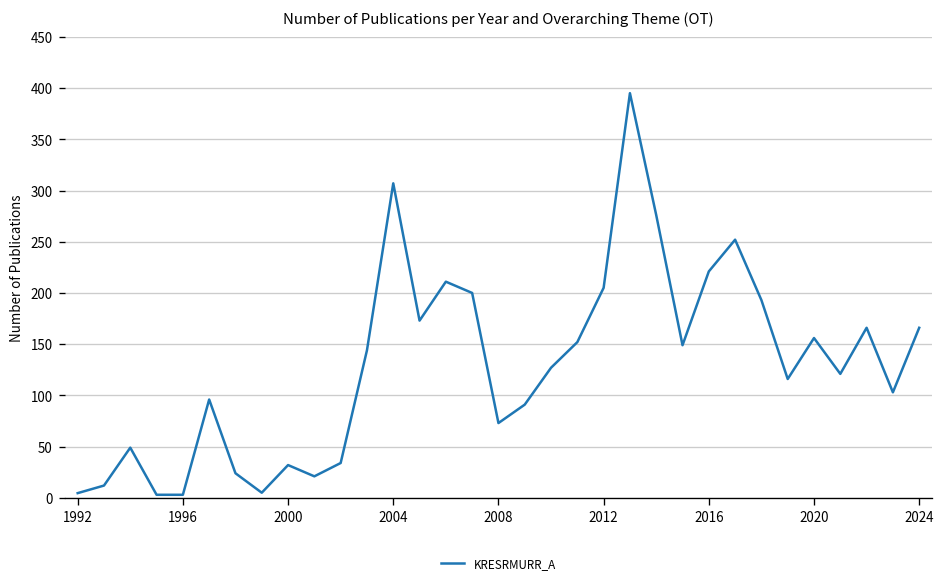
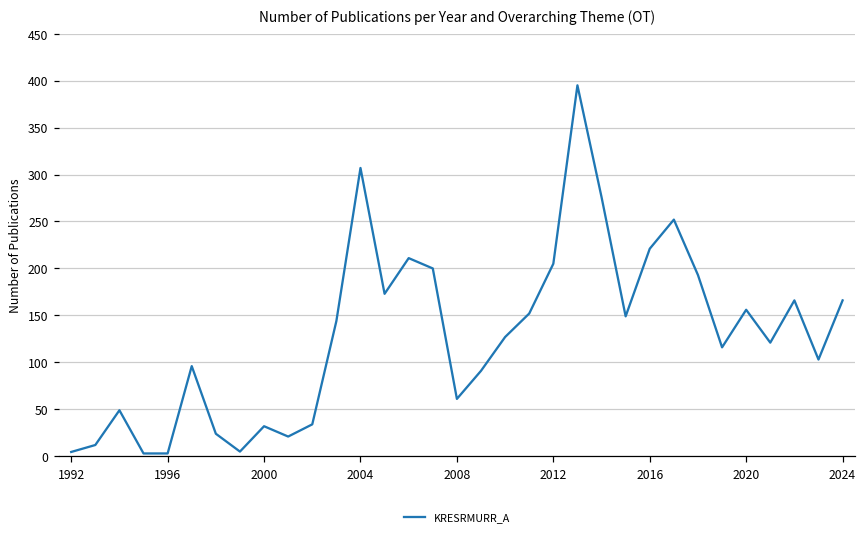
  {
    "1992": 0,
    "1996": 0,
    "2000": 30,
    "2004": 310,
-   "2008": 70,
+   "2008": 60,
    "2012": 210,
    "2016": 220,
    "2020": 160,
    "2024": 170
  }
